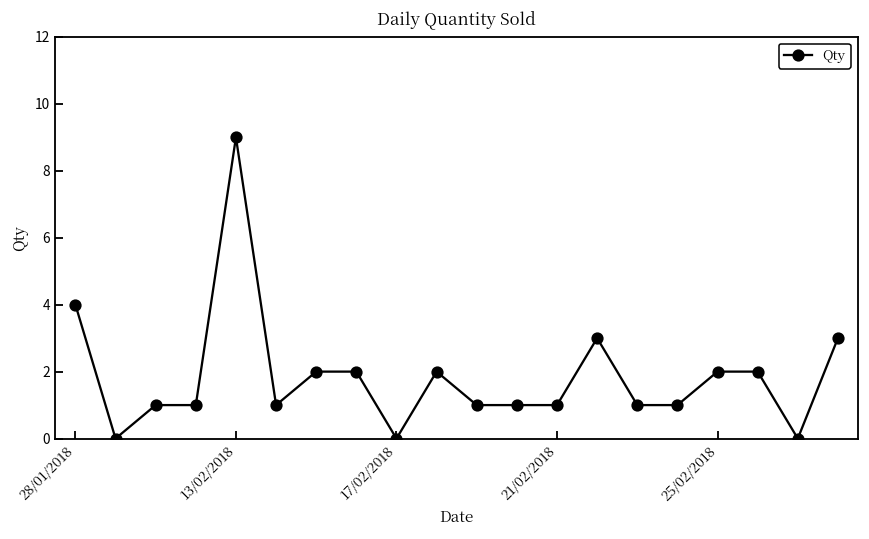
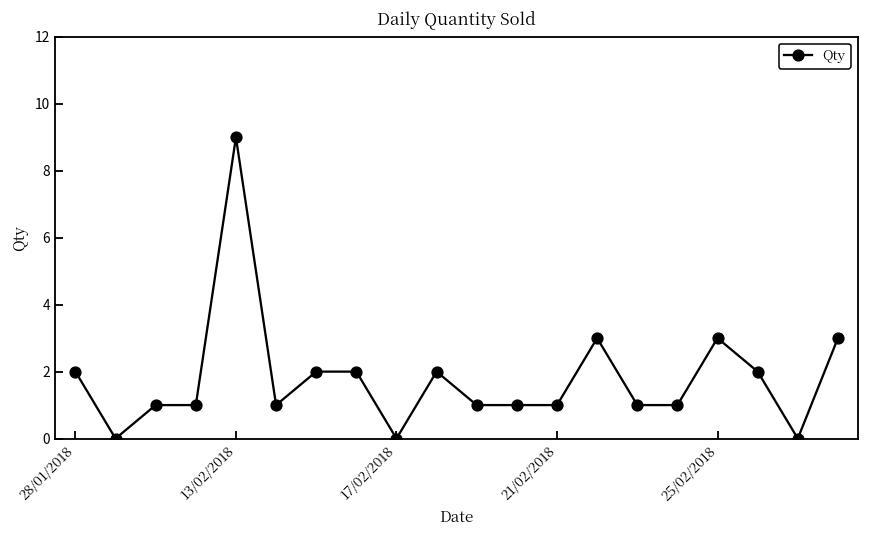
  {
-   "28/01/2018": 4,
+   "28/01/2018": 2,
    "13/02/2018": 9,
    "17/02/2018": 0,
    "21/02/2018": 1,
-   "25/02/2018": 2
+   "25/02/2018": 3
  }
